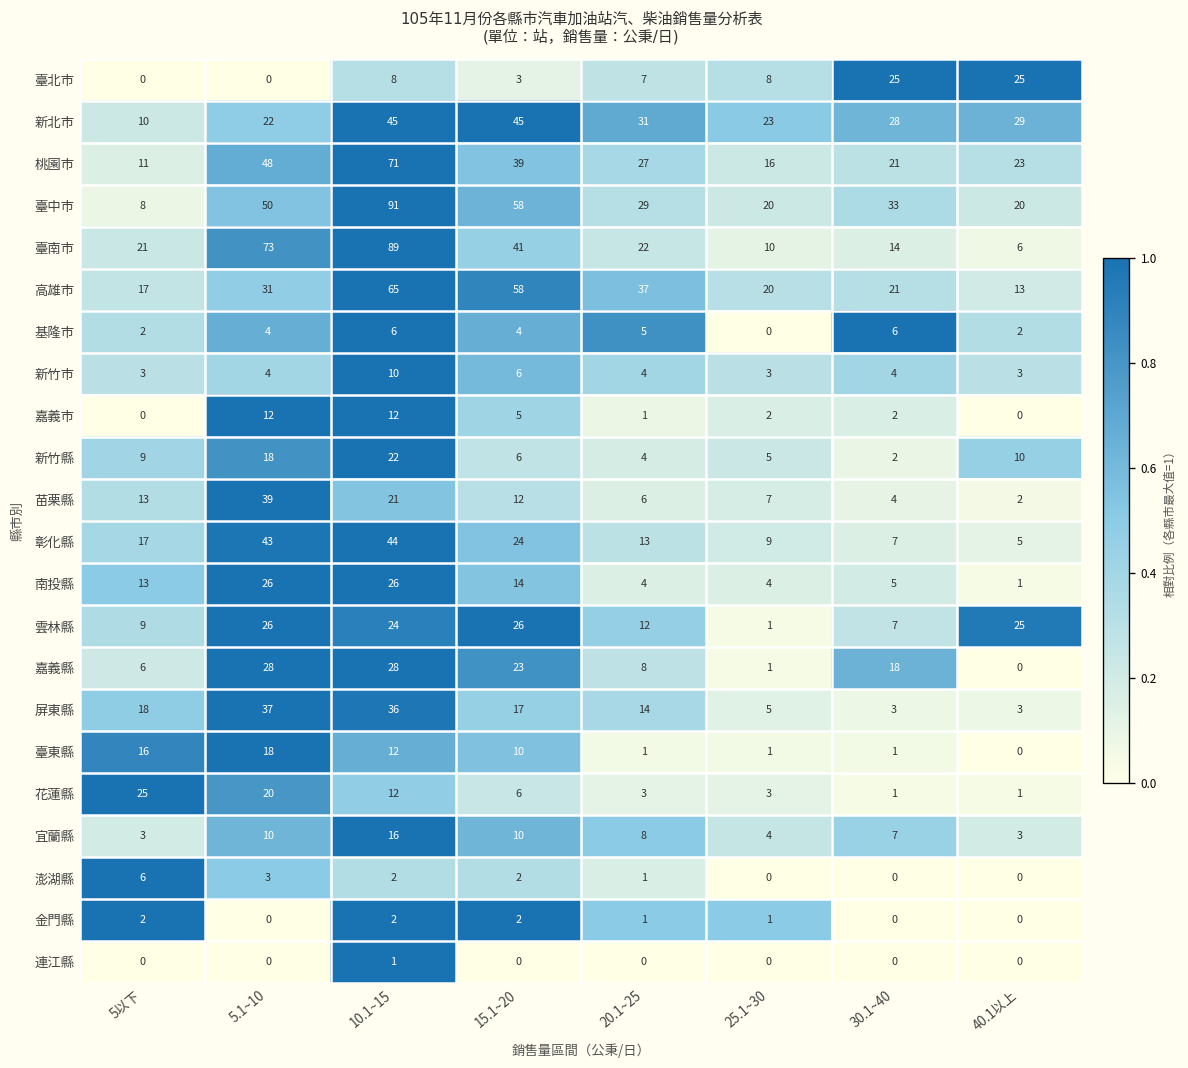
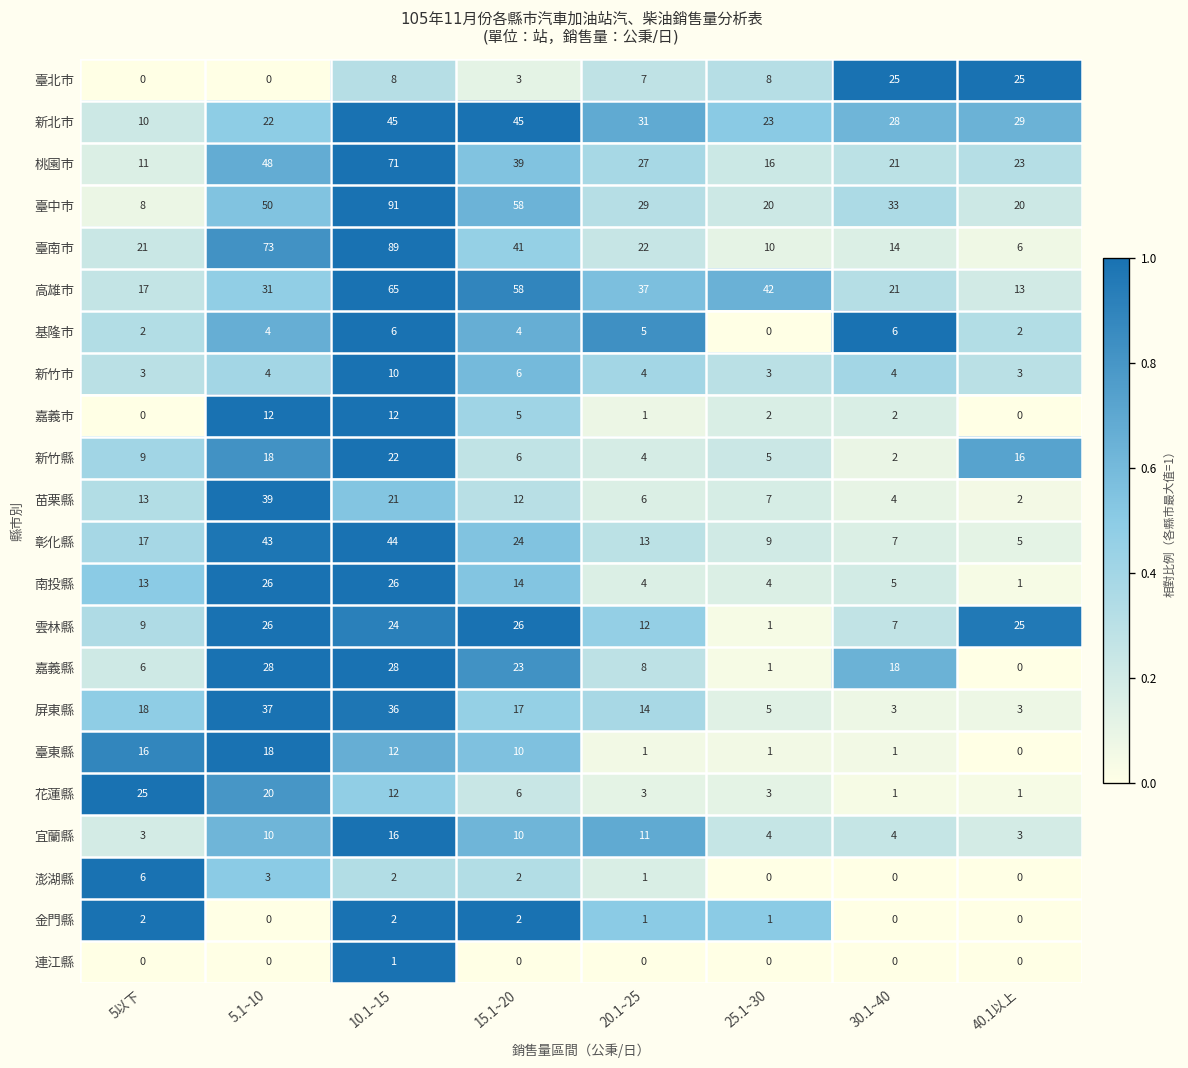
  {
    "臺北市": {
      "5以下": 0,
      "5.1~10": 0,
      "10.1~15": 8,
      "15.1~20": 3,
      "20.1~25": 7,
      "25.1~30": 8,
      "30.1~40": 25,
      "40.1以上": 25
    },
    "新北市": {
      "5以下": 10,
      "5.1~10": 22,
      "10.1~15": 45,
      "15.1~20": 45,
      "20.1~25": 31,
      "25.1~30": 23,
      "30.1~40": 28,
      "40.1以上": 29
    },
    "桃園市": {
      "5以下": 11,
      "5.1~10": 48,
      "10.1~15": 71,
      "15.1~20": 39,
      "20.1~25": 27,
      "25.1~30": 16,
      "30.1~40": 21,
      "40.1以上": 23
    },
    "臺中市": {
      "5以下": 8,
      "5.1~10": 50,
      "10.1~15": 91,
      "15.1~20": 58,
      "20.1~25": 29,
      "25.1~30": 20,
      "30.1~40": 33,
      "40.1以上": 20
    },
    "臺南市": {
      "5以下": 21,
      "5.1~10": 73,
      "10.1~15": 89,
      "15.1~20": 41,
      "20.1~25": 22,
      "25.1~30": 10,
      "30.1~40": 14,
      "40.1以上": 6
    },
    "高雄市": {
      "5以下": 17,
      "5.1~10": 31,
      "10.1~15": 65,
      "15.1~20": 58,
      "20.1~25": 37,
-     "25.1~30": 20,
+     "25.1~30": 42,
      "30.1~40": 21,
      "40.1以上": 13
    },
    "基隆市": {
      "5以下": 2,
      "5.1~10": 4,
      "10.1~15": 6,
      "15.1~20": 4,
      "20.1~25": 5,
      "25.1~30": 0,
      "30.1~40": 6,
      "40.1以上": 2
    },
    "新竹市": {
      "5以下": 3,
      "5.1~10": 4,
      "10.1~15": 10,
      "15.1~20": 6,
      "20.1~25": 4,
      "25.1~30": 3,
      "30.1~40": 4,
      "40.1以上": 3
    },
    "嘉義市": {
      "5以下": 0,
      "5.1~10": 12,
      "10.1~15": 12,
      "15.1~20": 5,
      "20.1~25": 1,
      "25.1~30": 2,
      "30.1~40": 2,
      "40.1以上": 0
    },
    "新竹縣": {
      "5以下": 9,
      "5.1~10": 18,
      "10.1~15": 22,
      "15.1~20": 6,
      "20.1~25": 4,
      "25.1~30": 5,
      "30.1~40": 2,
-     "40.1以上": 10
+     "40.1以上": 16
    },
    "苗栗縣": {
      "5以下": 13,
      "5.1~10": 39,
      "10.1~15": 21,
      "15.1~20": 12,
      "20.1~25": 6,
      "25.1~30": 7,
      "30.1~40": 4,
      "40.1以上": 2
    },
    "彰化縣": {
      "5以下": 17,
      "5.1~10": 43,
      "10.1~15": 44,
      "15.1~20": 24,
      "20.1~25": 13,
      "25.1~30": 9,
      "30.1~40": 7,
      "40.1以上": 5
    },
    "南投縣": {
      "5以下": 13,
      "5.1~10": 26,
      "10.1~15": 26,
      "15.1~20": 14,
      "20.1~25": 4,
      "25.1~30": 4,
      "30.1~40": 5,
      "40.1以上": 1
    },
    "雲林縣": {
      "5以下": 9,
      "5.1~10": 26,
      "10.1~15": 24,
      "15.1~20": 26,
      "20.1~25": 12,
      "25.1~30": 1,
      "30.1~40": 7,
      "40.1以上": 25
    },
    "嘉義縣": {
      "5以下": 6,
      "5.1~10": 28,
      "10.1~15": 28,
      "15.1~20": 23,
      "20.1~25": 8,
      "25.1~30": 1,
      "30.1~40": 18,
      "40.1以上": 0
    },
    "屏東縣": {
      "5以下": 18,
      "5.1~10": 37,
      "10.1~15": 36,
      "15.1~20": 17,
      "20.1~25": 14,
      "25.1~30": 5,
      "30.1~40": 3,
      "40.1以上": 3
    },
    "臺東縣": {
      "5以下": 16,
      "5.1~10": 18,
      "10.1~15": 12,
      "15.1~20": 10,
      "20.1~25": 1,
      "25.1~30": 1,
      "30.1~40": 1,
      "40.1以上": 0
    },
    "花蓮縣": {
      "5以下": 25,
      "5.1~10": 20,
      "10.1~15": 12,
      "15.1~20": 6,
      "20.1~25": 3,
      "25.1~30": 3,
      "30.1~40": 1,
      "40.1以上": 1
    },
    "宜蘭縣": {
      "5以下": 3,
      "5.1~10": 10,
      "10.1~15": 16,
      "15.1~20": 10,
-     "20.1~25": 8,
+     "20.1~25": 11,
      "25.1~30": 4,
-     "30.1~40": 7,
+     "30.1~40": 4,
      "40.1以上": 3
    },
    "澎湖縣": {
      "5以下": 6,
      "5.1~10": 3,
      "10.1~15": 2,
      "15.1~20": 2,
      "20.1~25": 1,
      "25.1~30": 0,
      "30.1~40": 0,
      "40.1以上": 0
    },
    "金門縣": {
      "5以下": 2,
      "5.1~10": 0,
      "10.1~15": 2,
      "15.1~20": 2,
      "20.1~25": 1,
      "25.1~30": 1,
      "30.1~40": 0,
      "40.1以上": 0
    },
    "連江縣": {
      "5以下": 0,
      "5.1~10": 0,
      "10.1~15": 1,
      "15.1~20": 0,
      "20.1~25": 0,
      "25.1~30": 0,
      "30.1~40": 0,
      "40.1以上": 0
    }
  }
